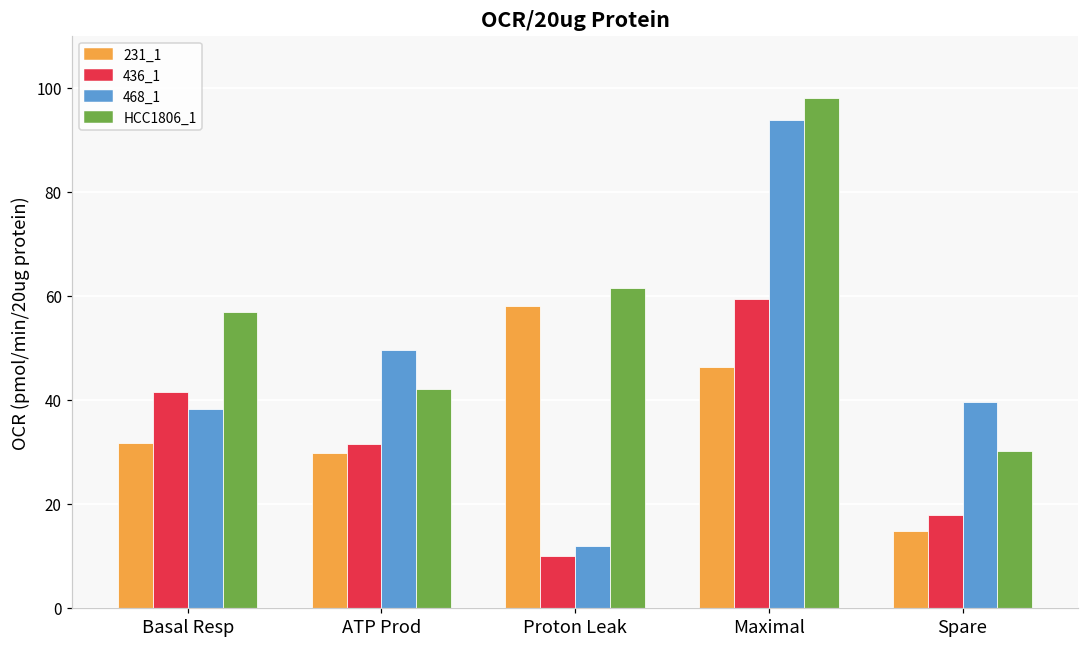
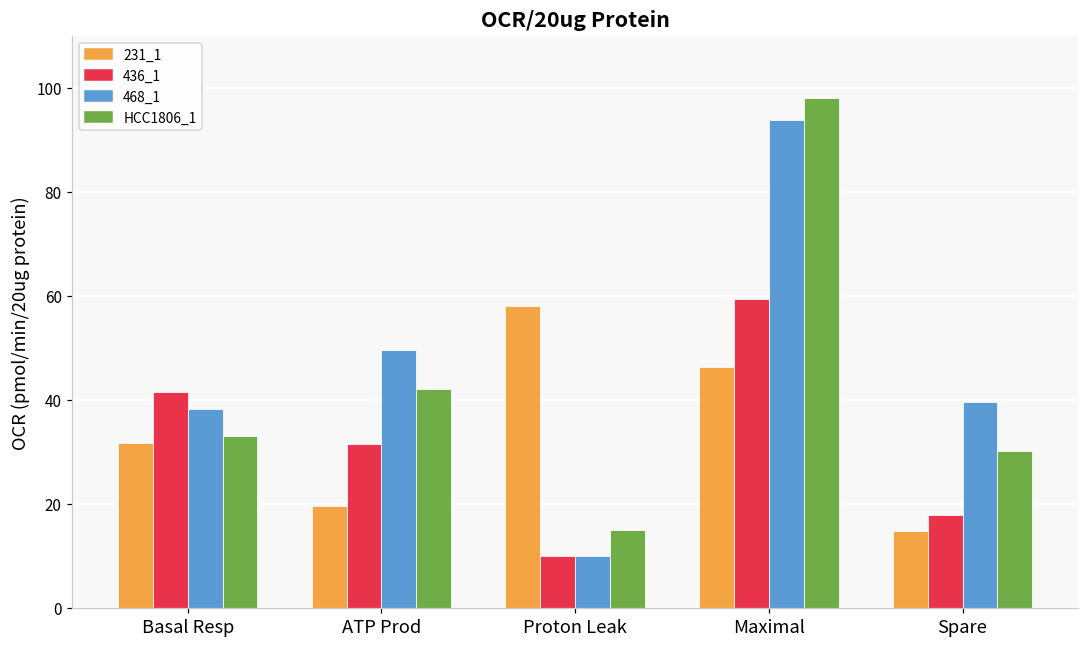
  {
    "231_1": {
      "Basal Resp": 32,
-     "ATP Prod": 30,
+     "ATP Prod": 19,
      "Proton Leak": 58,
      "Maximal": 46,
      "Spare": 15
    },
    "436_1": {
      "Basal Resp": 41,
      "ATP Prod": 31,
      "Proton Leak": 10,
      "Maximal": 59,
      "Spare": 18
    },
    "468_1": {
      "Basal Resp": 38,
      "ATP Prod": 49,
-     "Proton Leak": 12,
+     "Proton Leak": 10,
      "Maximal": 94,
      "Spare": 40
    },
    "HCC1806_1": {
-     "Basal Resp": 57,
+     "Basal Resp": 33,
      "ATP Prod": 42,
-     "Proton Leak": 61,
+     "Proton Leak": 15,
      "Maximal": 98,
      "Spare": 30
    }
  }
